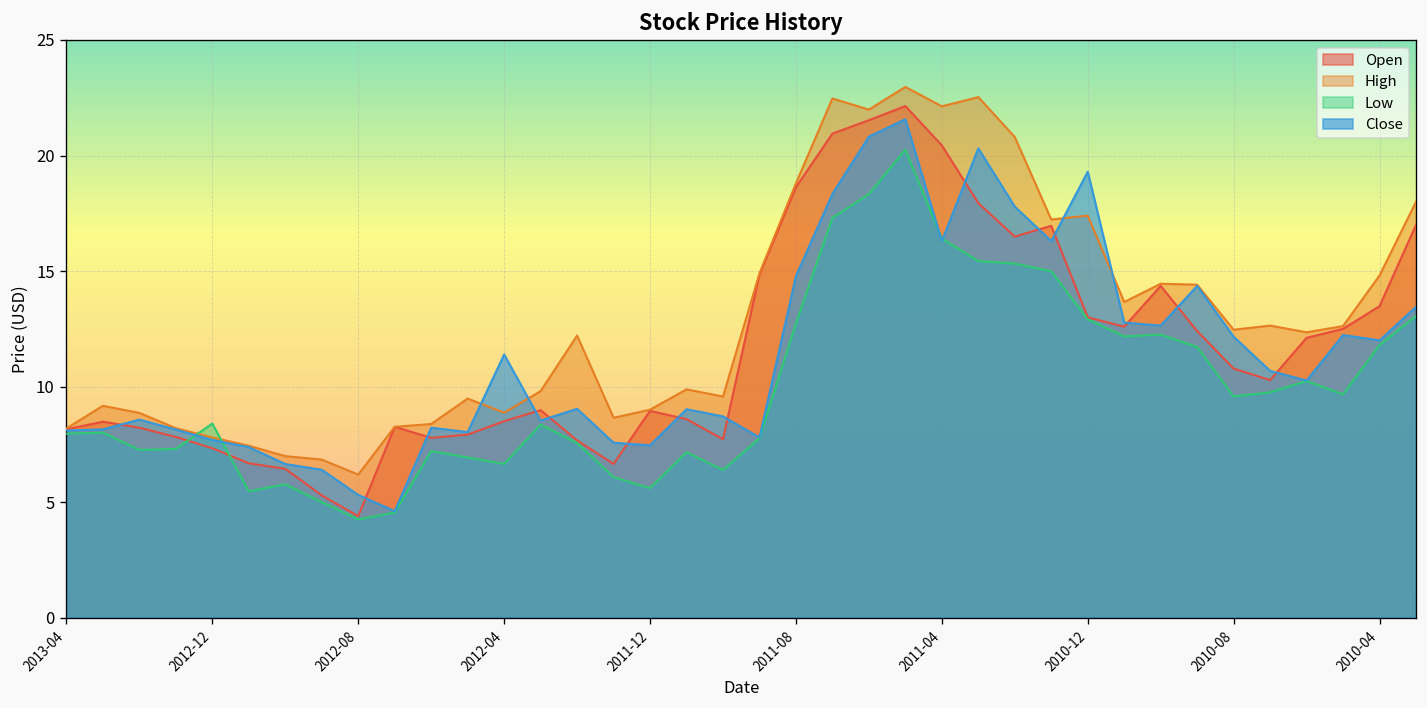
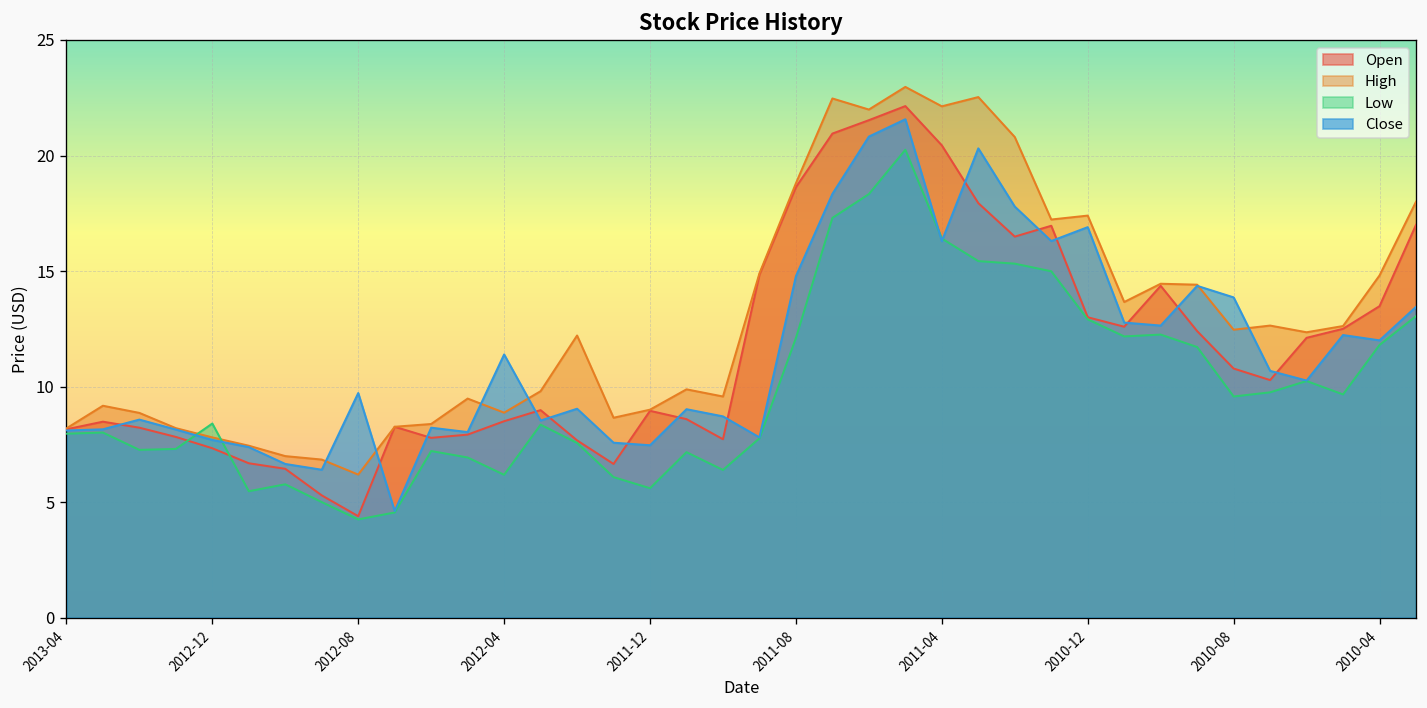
  {
    "Low": {
      "2013-04": 8.0,
      "2012-12": 8.4,
      "2012-08": 4.3,
-     "2012-04": 6.7,
+     "2012-04": 6.2,
      "2011-12": 5.6,
-     "2011-08": 12.7,
+     "2011-08": 12.1,
      "2010-08": 9.6,
      "2010-04": 11.8
    },
    "Close": {
-     "2012-08": 5.3,
+     "2012-08": 9.7,
      "2012-04": 11.4,
      "2011-12": 7.5,
      "2011-08": 14.8,
-     "2010-12": 19.3,
-     "2010-08": 12.2,
+     "2010-12": 16.9,
+     "2010-08": 13.9,
      "2010-04": 12.0
    }
  }
